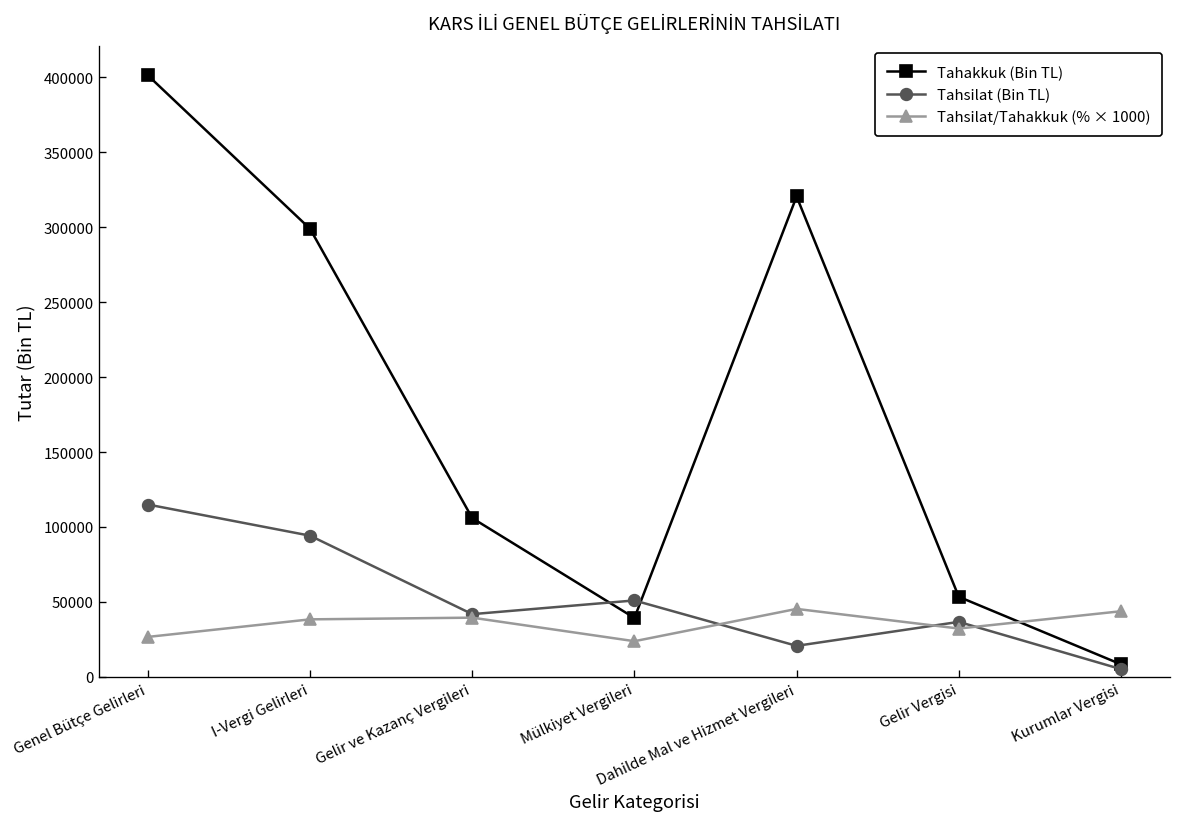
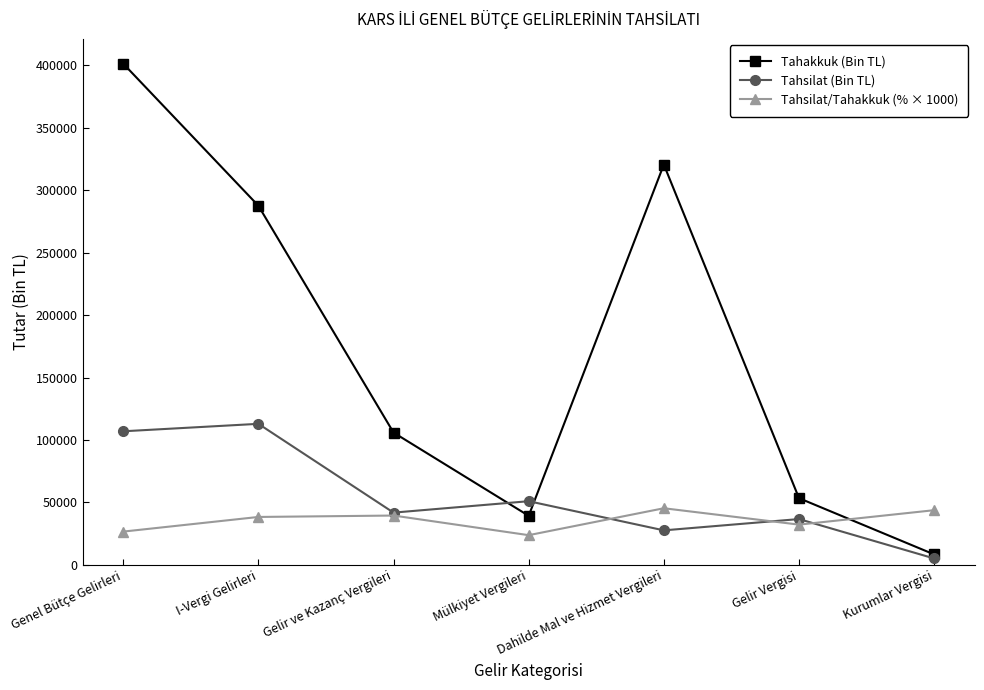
  {
    "Tahakkuk (Bin TL)": {
      "Genel Bütçe Gelirleri": 401000,
-     "I-Vergi Gelirleri": 299000,
+     "I-Vergi Gelirleri": 287000,
      "Gelir ve Kazanç Vergileri": 106000,
      "Mülkiyet Vergileri": 39000,
      "Dahilde Mal ve Hizmet Vergileri": 320000,
      "Gelir Vergisi": 53000,
      "Kurumlar Vergisi": 8000
    },
    "Tahsilat (Bin TL)": {
-     "Genel Bütçe Gelirleri": 115000,
-     "I-Vergi Gelirleri": 94000,
+     "Genel Bütçe Gelirleri": 107000,
+     "I-Vergi Gelirleri": 113000,
      "Gelir ve Kazanç Vergileri": 42000,
      "Mülkiyet Vergileri": 51000,
-     "Dahilde Mal ve Hizmet Vergileri": 21000,
+     "Dahilde Mal ve Hizmet Vergileri": 28000,
      "Gelir Vergisi": 37000,
      "Kurumlar Vergisi": 5000
    },
    "Tahsilat/Tahakkuk (% × 1000)": {
      "Genel Bütçe Gelirleri": 27000,
      "I-Vergi Gelirleri": 38000,
      "Gelir ve Kazanç Vergileri": 40000,
      "Mülkiyet Vergileri": 24000,
      "Dahilde Mal ve Hizmet Vergileri": 45000,
      "Gelir Vergisi": 32000,
      "Kurumlar Vergisi": 44000
    }
  }
